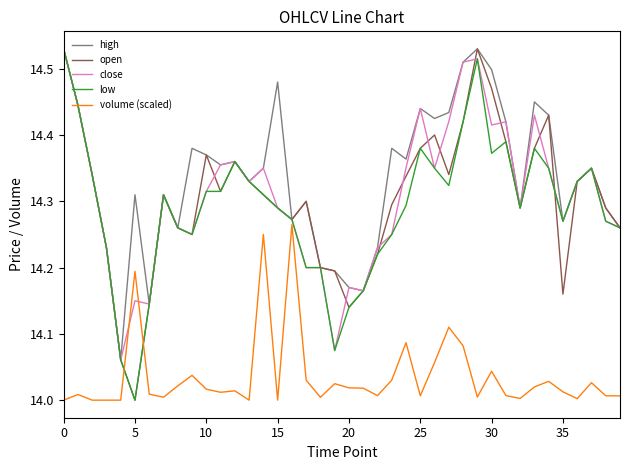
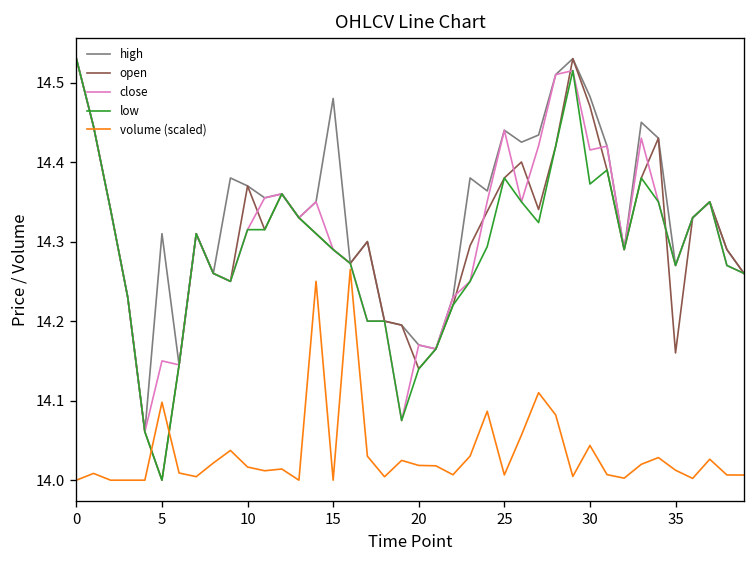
  {
    "high": {
      "5": 14.31,
      "15": 14.48,
-     "30": 14.50
+     "30": 14.48
    },
    "open": {
      "30": 14.47,
      "35": 14.16
    },
    "close": {
      "5": 14.15,
      "30": 14.42
    },
    "low": {
      "30": 14.37
    },
    "volume (scaled)": {
      "0": 14.00,
-     "5": 14.19,
+     "5": 14.10,
      "10": 14.02,
      "15": 14.00,
      "20": 14.02,
      "25": 14.01,
      "30": 14.04,
      "35": 14.01
    }
  }
